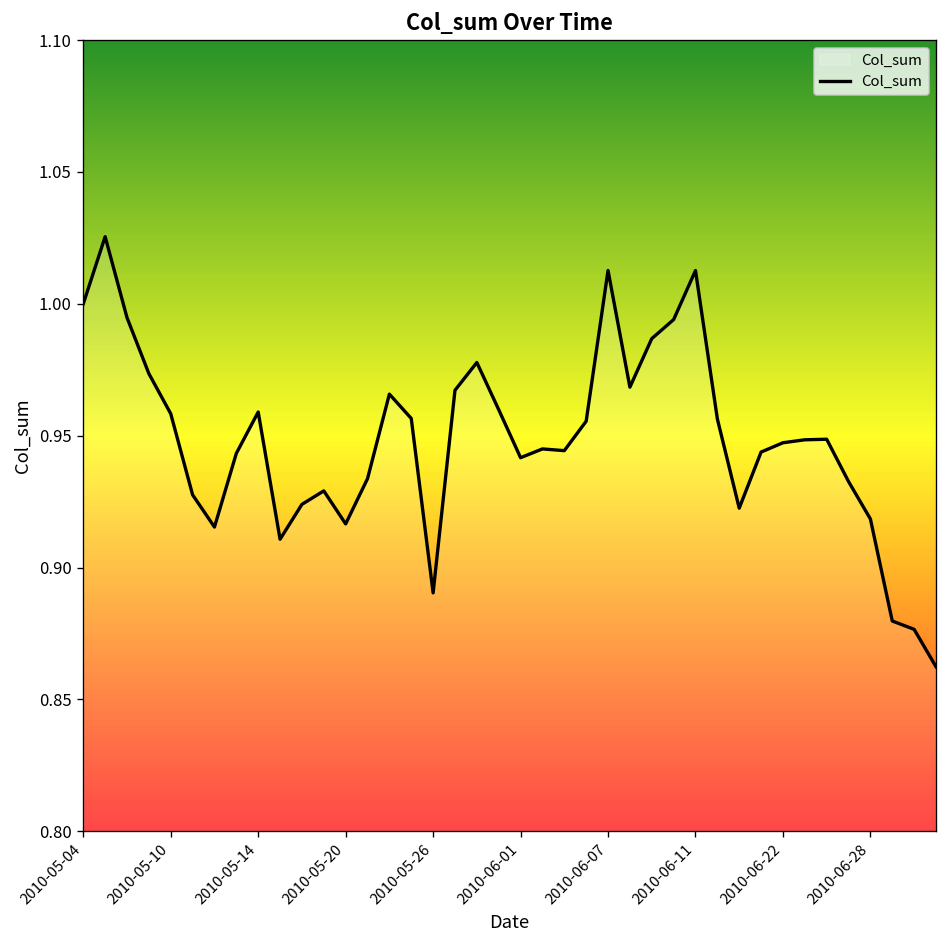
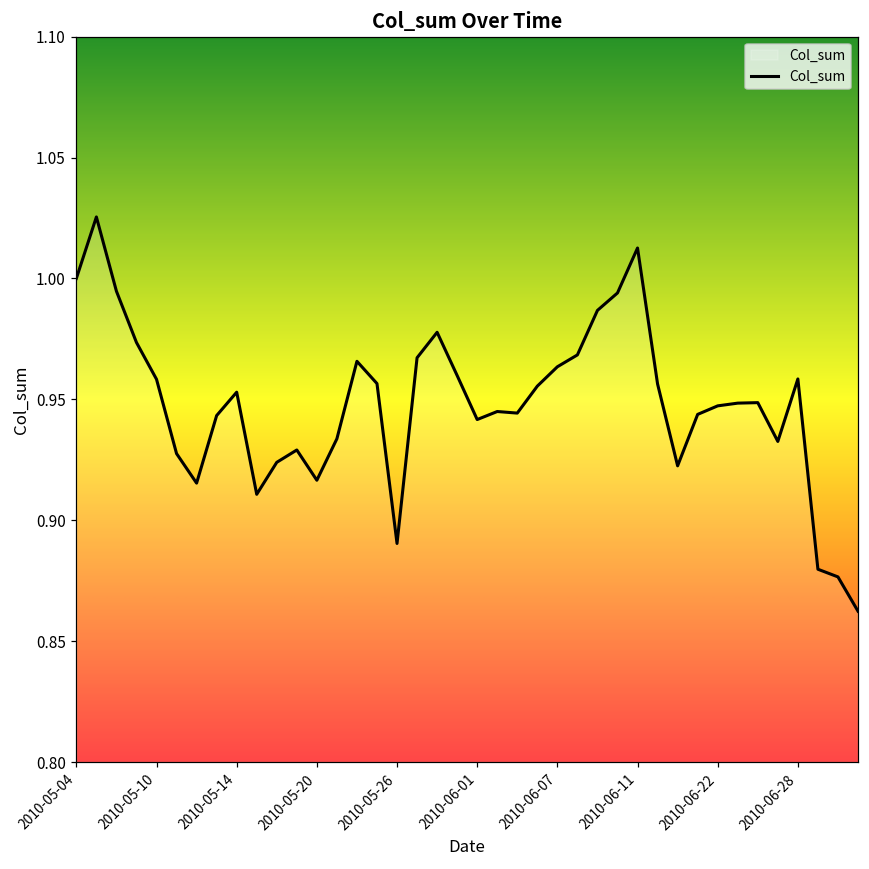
  {
    "2010-05-04": 1.000,
    "2010-05-10": 0.958,
-   "2010-05-14": 0.959,
+   "2010-05-14": 0.953,
    "2010-05-20": 0.917,
    "2010-05-26": 0.890,
    "2010-06-01": 0.942,
-   "2010-06-07": 1.013,
+   "2010-06-07": 0.963,
    "2010-06-11": 1.013,
    "2010-06-22": 0.947,
-   "2010-06-28": 0.918
+   "2010-06-28": 0.958
  }
